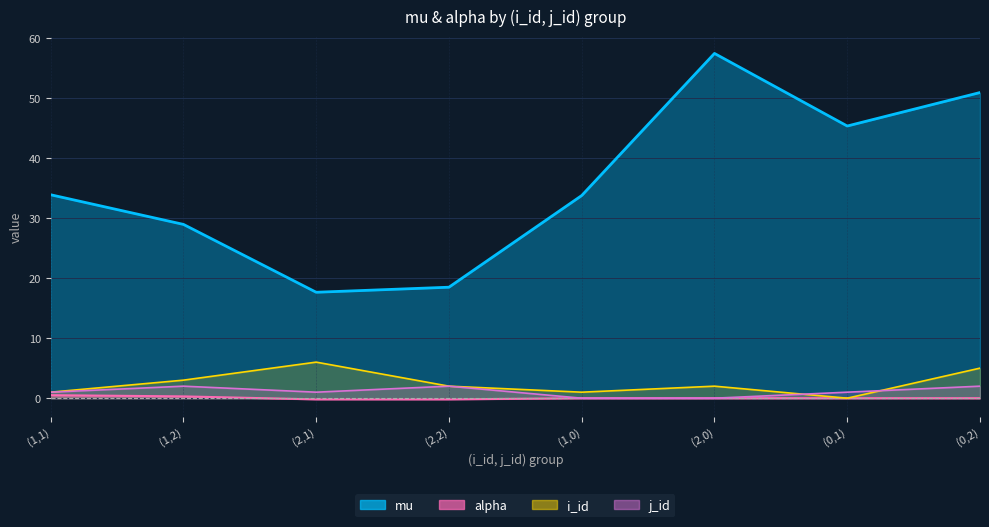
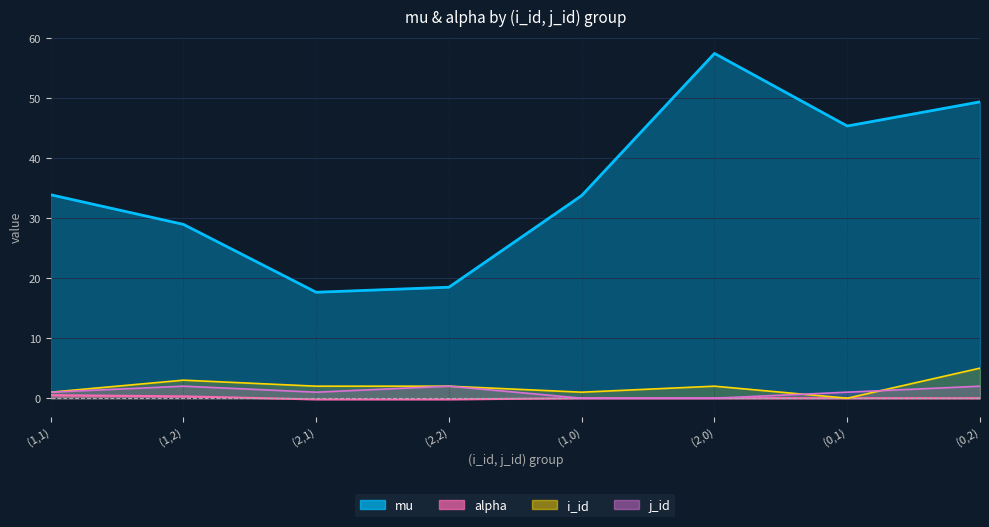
  {
    "mu": {
      "(1,1)": 34,
      "(1,2)": 29,
      "(2,1)": 18,
      "(2,2)": 18,
      "(1,0)": 34,
      "(2,0)": 57,
      "(0,1)": 45,
-     "(0,2)": 51
+     "(0,2)": 49
    },
    "i_id": {
      "(1,2)": 3,
-     "(2,1)": 6,
+     "(2,1)": 2,
      "(1,0)": 1,
      "(2,0)": 2,
      "(0,2)": 5
    }
  }
